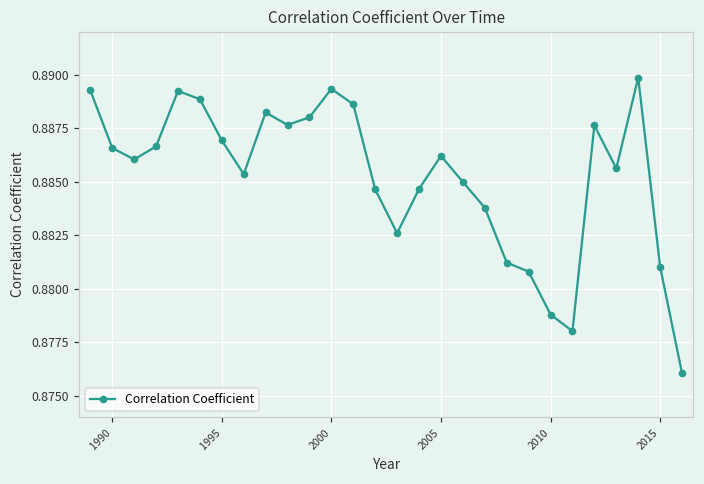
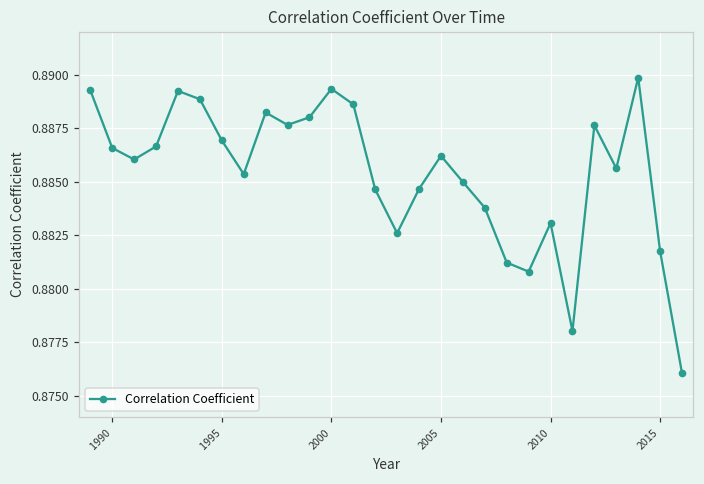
  {
    "1990": 0.8866,
    "1995": 0.8869,
    "2000": 0.8894,
    "2005": 0.8862,
-   "2010": 0.8788,
-   "2015": 0.8810
+   "2010": 0.8831,
+   "2015": 0.8818
  }
